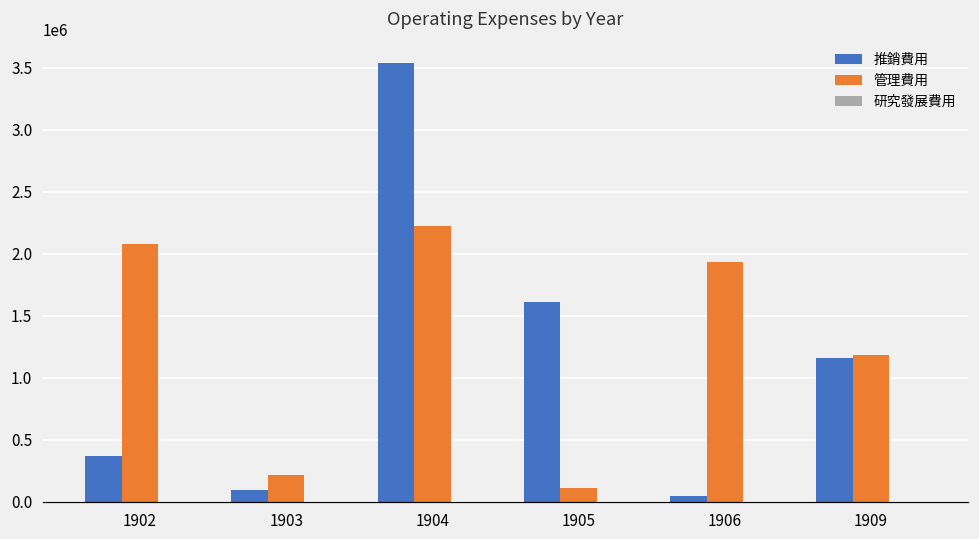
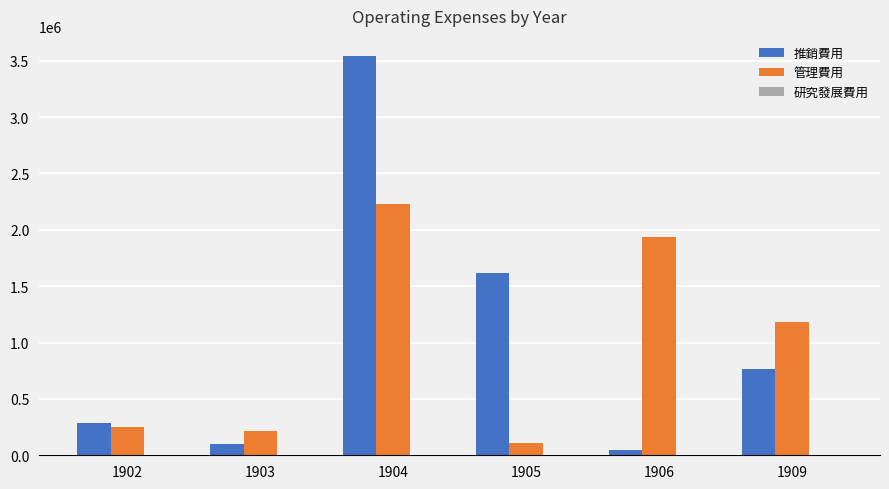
  {
    "推銷費用": {
-     "1902": 370000,
+     "1902": 280000,
      "1903": 100000,
      "1904": 3540000,
      "1905": 1620000,
      "1906": 50000,
-     "1909": 1160000
+     "1909": 770000
    },
    "管理費用": {
-     "1902": 2080000,
+     "1902": 250000,
      "1903": 210000,
      "1904": 2220000,
      "1905": 110000,
      "1906": 1940000,
      "1909": 1180000
    },
    "研究發展費用": {
      "1902": 0,
      "1903": 0,
      "1904": 0,
      "1905": 0,
      "1906": 0,
      "1909": 0
    }
  }
